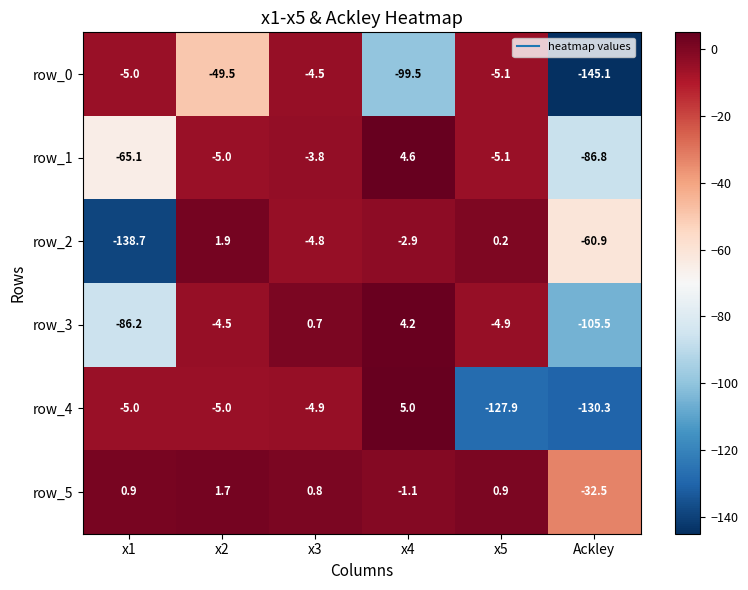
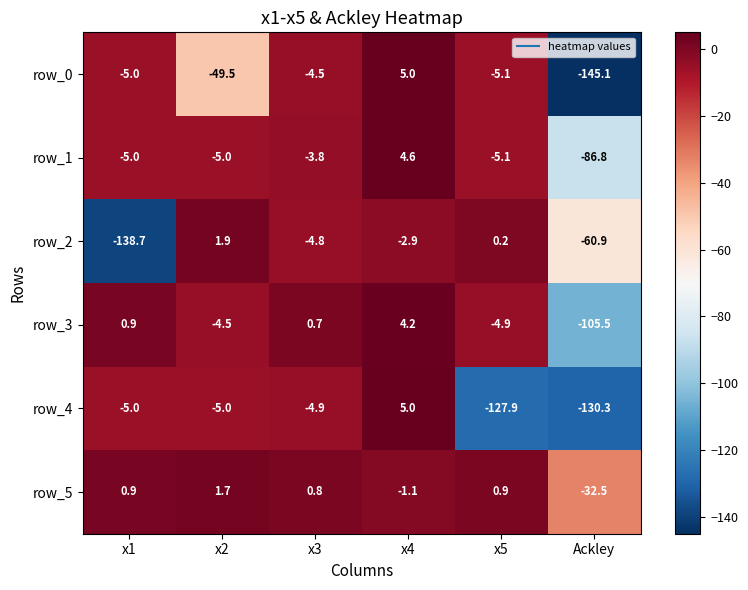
  {
    "row_0": {
      "x1": -5.0,
      "x2": -49.5,
      "x3": -4.5,
-     "x4": -99.5,
+     "x4": 5.0,
      "x5": -5.1,
      "Ackley": -145.1
    },
    "row_1": {
-     "x1": -65.1,
+     "x1": -5.0,
      "x2": -5.0,
      "x3": -3.8,
      "x4": 4.6,
      "x5": -5.1,
      "Ackley": -86.8
    },
    "row_2": {
      "x1": -138.7,
      "x2": 1.9,
      "x3": -4.8,
      "x4": -2.9,
      "x5": 0.2,
      "Ackley": -60.9
    },
    "row_3": {
-     "x1": -86.2,
+     "x1": 0.9,
      "x2": -4.5,
      "x3": 0.7,
      "x4": 4.2,
      "x5": -4.9,
      "Ackley": -105.5
    },
    "row_4": {
      "x1": -5.0,
      "x2": -5.0,
      "x3": -4.9,
      "x4": 5.0,
      "x5": -127.9,
      "Ackley": -130.3
    },
    "row_5": {
      "x1": 0.9,
      "x2": 1.7,
      "x3": 0.8,
      "x4": -1.1,
      "x5": 0.9,
      "Ackley": -32.5
    }
  }
